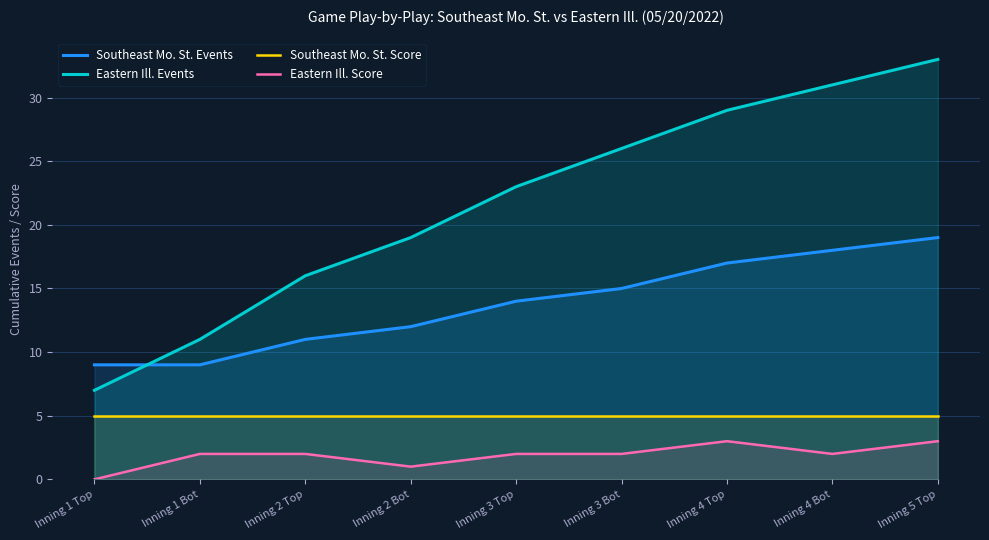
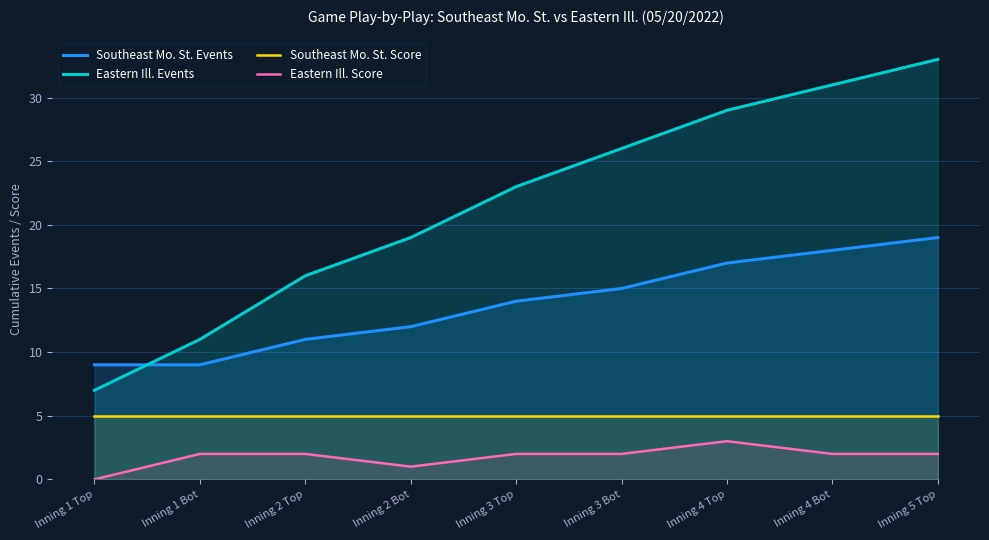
  {
    "Southeast Mo. St. Events": {
      "Inning 1 Top": 9,
      "Inning 1 Bot": 9,
      "Inning 2 Top": 11,
      "Inning 2 Bot": 12,
      "Inning 3 Top": 14,
      "Inning 3 Bot": 15,
      "Inning 4 Top": 17,
      "Inning 4 Bot": 18,
      "Inning 5 Top": 19
    },
    "Eastern Ill. Events": {
      "Inning 1 Top": 7,
      "Inning 1 Bot": 11,
      "Inning 2 Top": 16,
      "Inning 2 Bot": 19,
      "Inning 3 Top": 23,
      "Inning 3 Bot": 26,
      "Inning 4 Top": 29,
      "Inning 4 Bot": 31,
      "Inning 5 Top": 33
    },
    "Southeast Mo. St. Score": {
      "Inning 1 Top": 5,
      "Inning 1 Bot": 5,
      "Inning 2 Top": 5,
      "Inning 2 Bot": 5,
      "Inning 3 Top": 5,
      "Inning 3 Bot": 5,
      "Inning 4 Top": 5,
      "Inning 4 Bot": 5,
      "Inning 5 Top": 5
    },
    "Eastern Ill. Score": {
      "Inning 1 Top": 0,
      "Inning 1 Bot": 2,
      "Inning 2 Top": 2,
      "Inning 2 Bot": 1,
      "Inning 3 Top": 2,
      "Inning 3 Bot": 2,
      "Inning 4 Top": 3,
      "Inning 4 Bot": 2,
-     "Inning 5 Top": 3
+     "Inning 5 Top": 2
    }
  }
